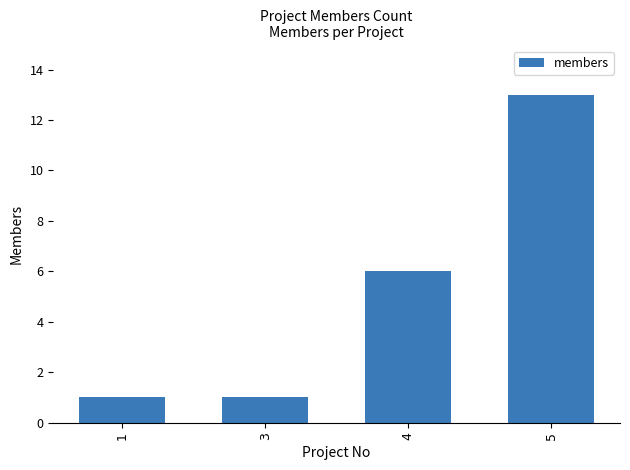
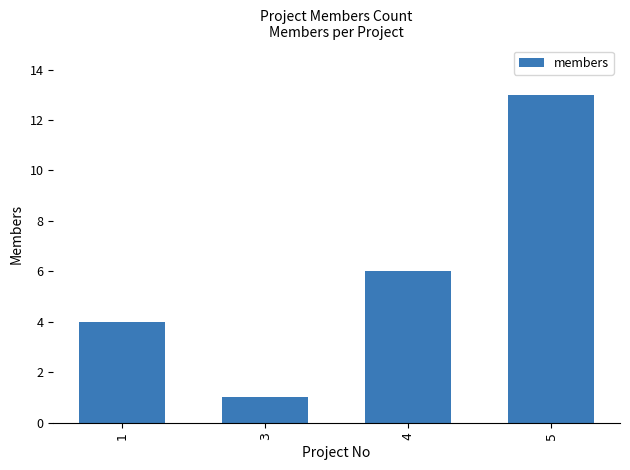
  {
-   "1": 1,
+   "1": 4,
    "3": 1,
    "4": 6,
    "5": 13
  }
